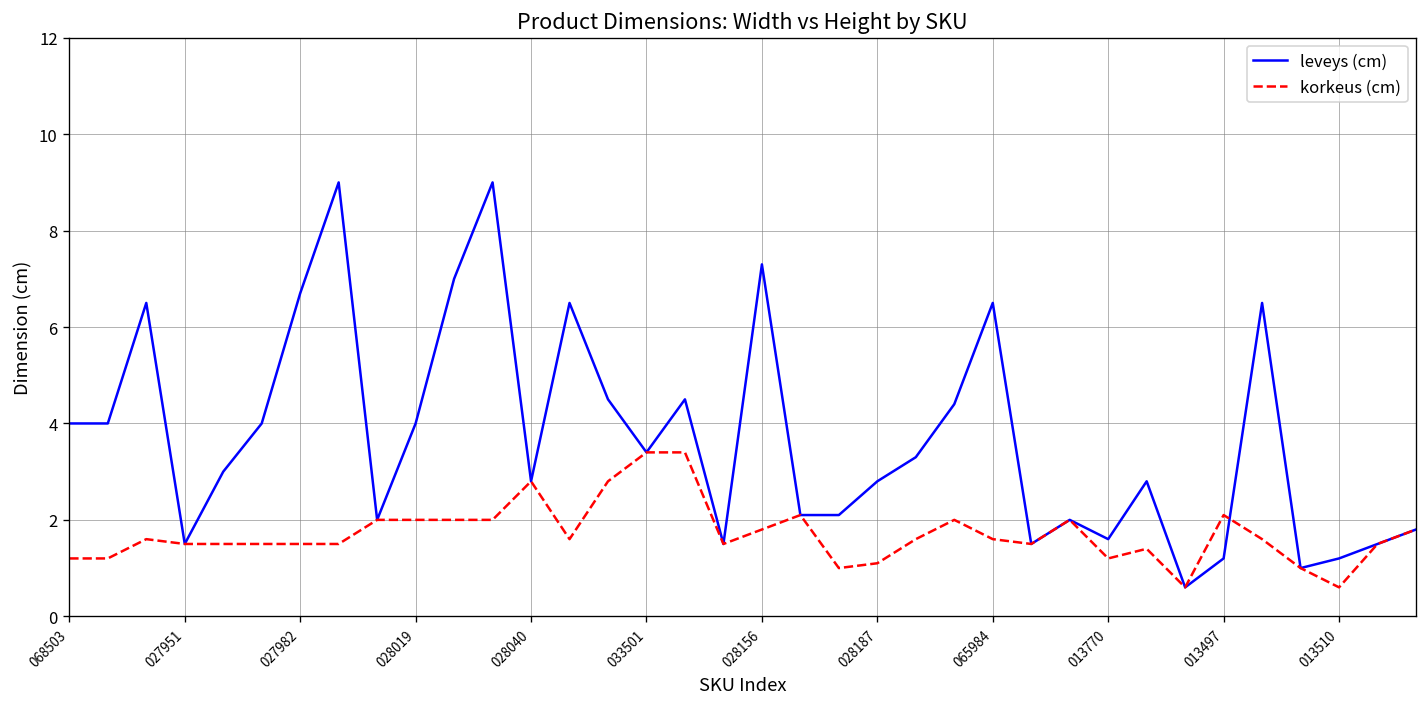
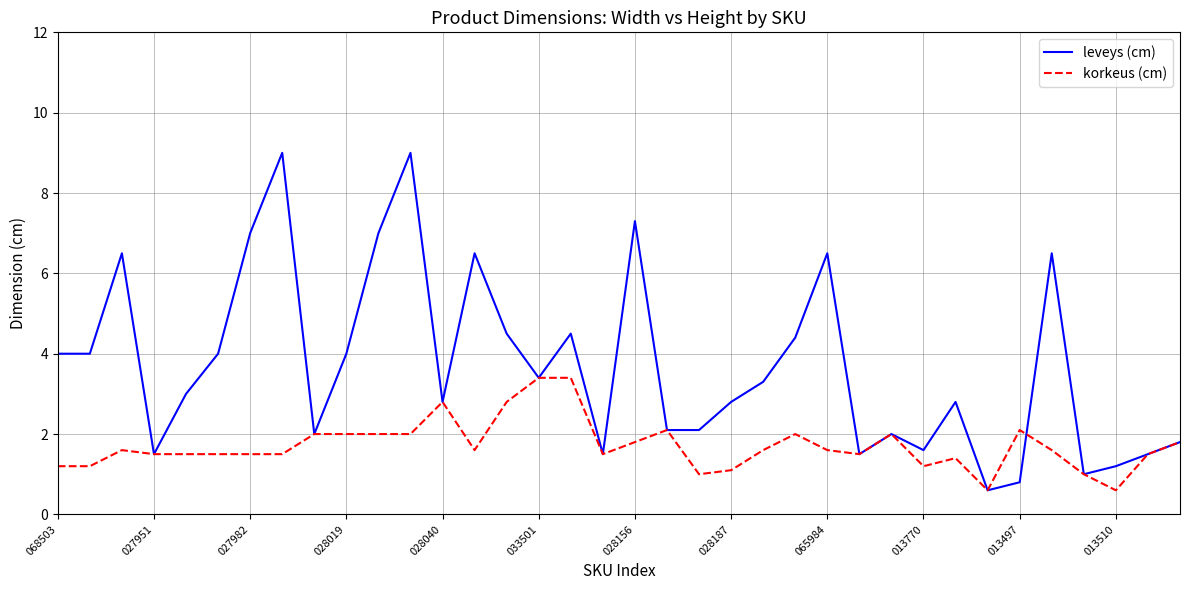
  {
    "leveys (cm)": {
      "068503": 4.0,
-     "027982": 6.7,
+     "027982": 7.0,
      "028019": 4.0,
      "028156": 7.3,
      "028187": 2.8,
      "065984": 6.5,
      "013770": 1.6,
-     "013497": 1.2,
+     "013497": 0.8,
      "013510": 1.2
    },
    "korkeus (cm)": {
      "068503": 1.2,
      "027982": 1.5,
      "028019": 2.0,
      "028156": 1.8,
      "028187": 1.1,
      "065984": 1.6,
      "013770": 1.2,
      "013497": 2.1,
      "013510": 0.6
    }
  }
